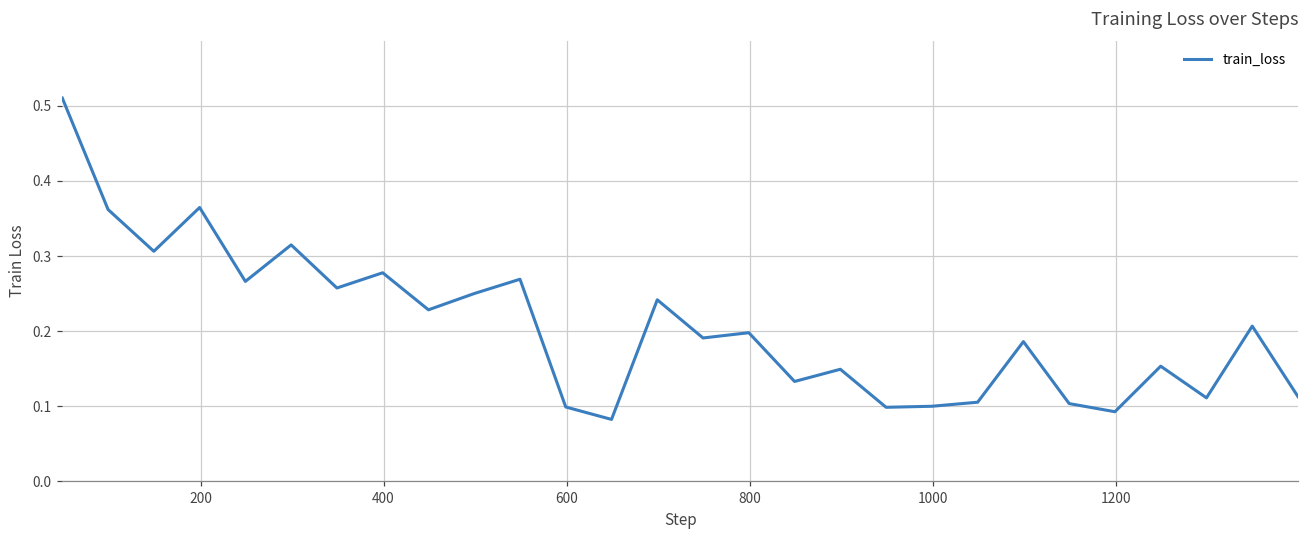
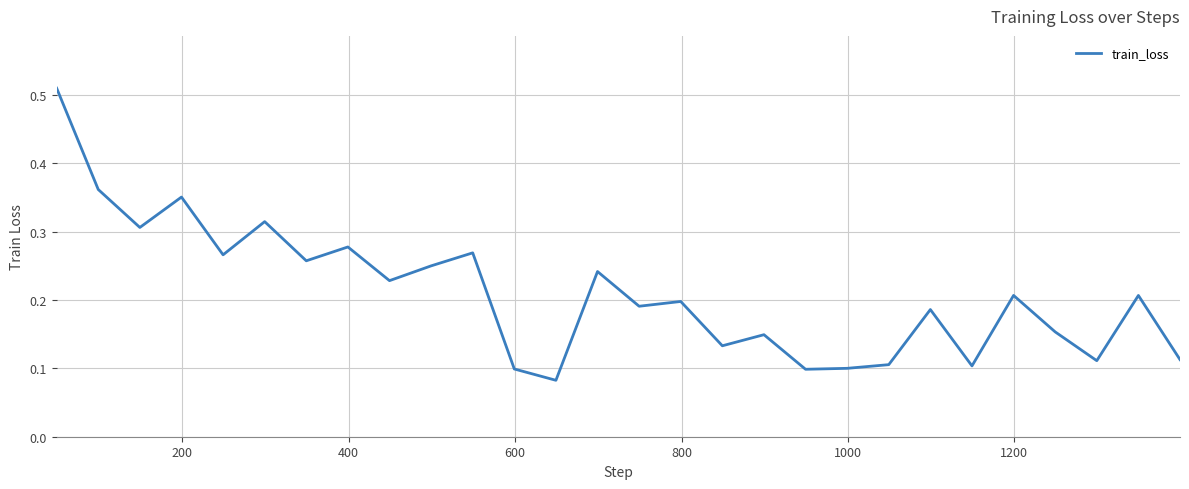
  {
-   "200": 0.36,
+   "200": 0.35,
    "400": 0.28,
    "600": 0.10,
    "800": 0.20,
    "1000": 0.10,
-   "1200": 0.09
+   "1200": 0.21
  }
